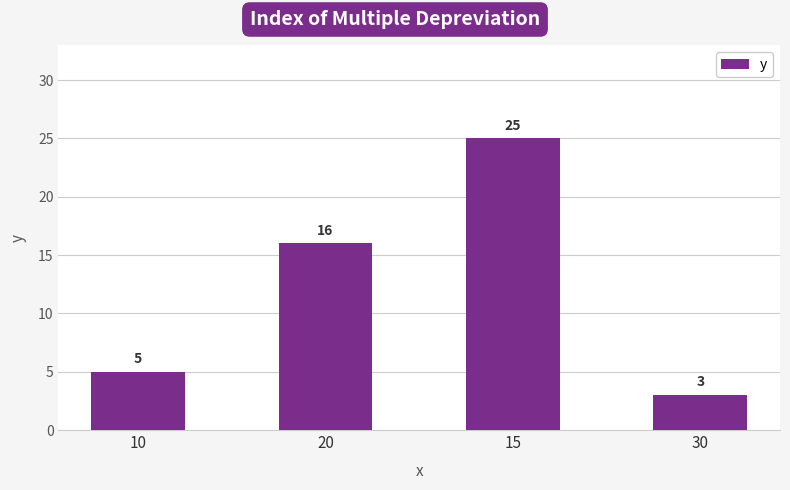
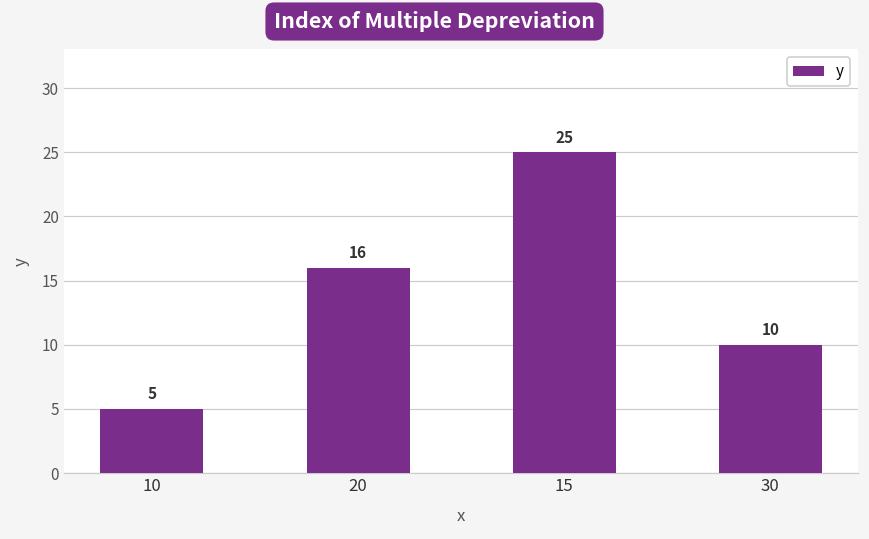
  {
    "10": 5,
    "20": 16,
    "15": 25,
-   "30": 3
+   "30": 10
  }
